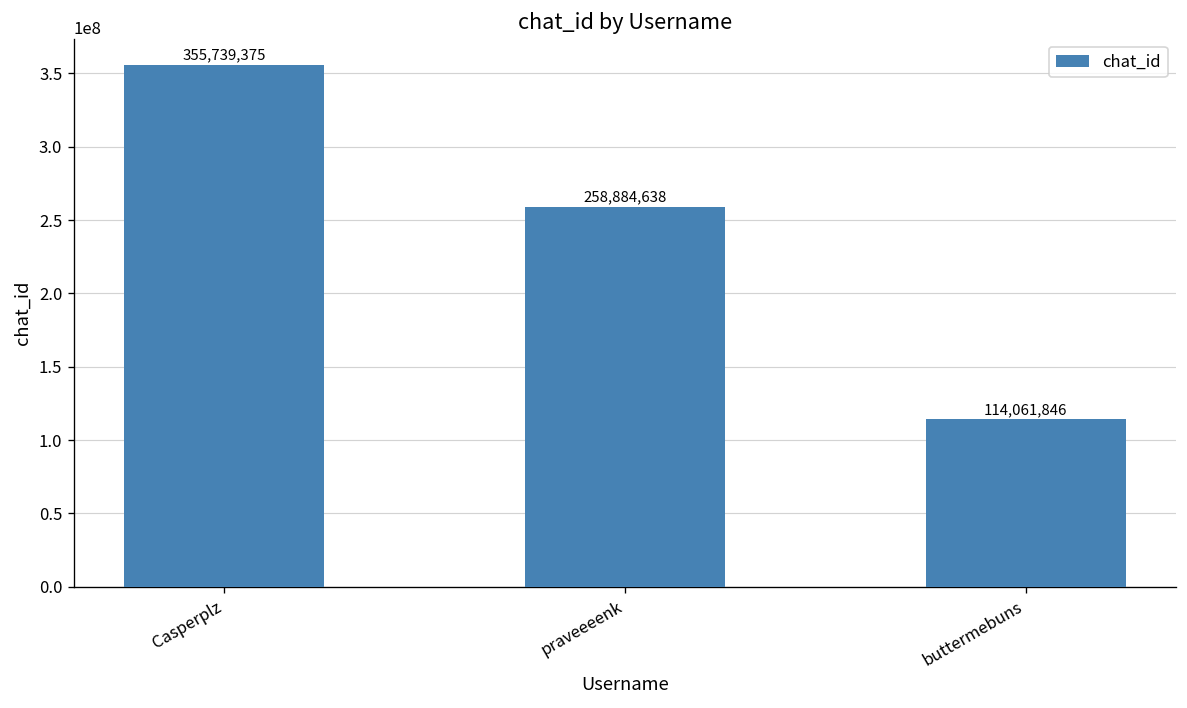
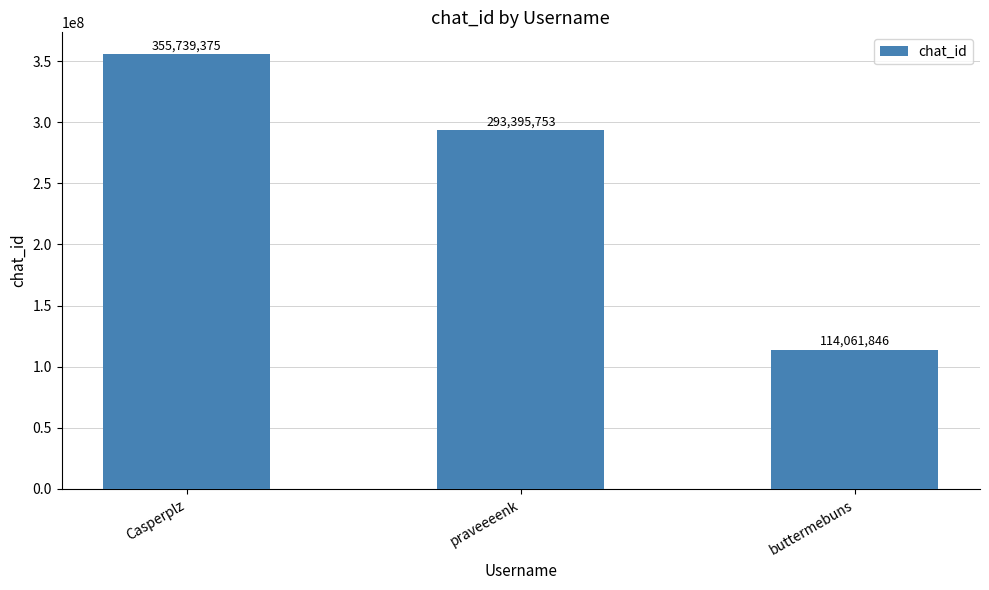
  {
    "Casperplz": "355,739,375",
-   "praveeeenk": "258,884,638",
+   "praveeeenk": "293,395,753",
    "buttermebuns": "114,061,846"
  }
